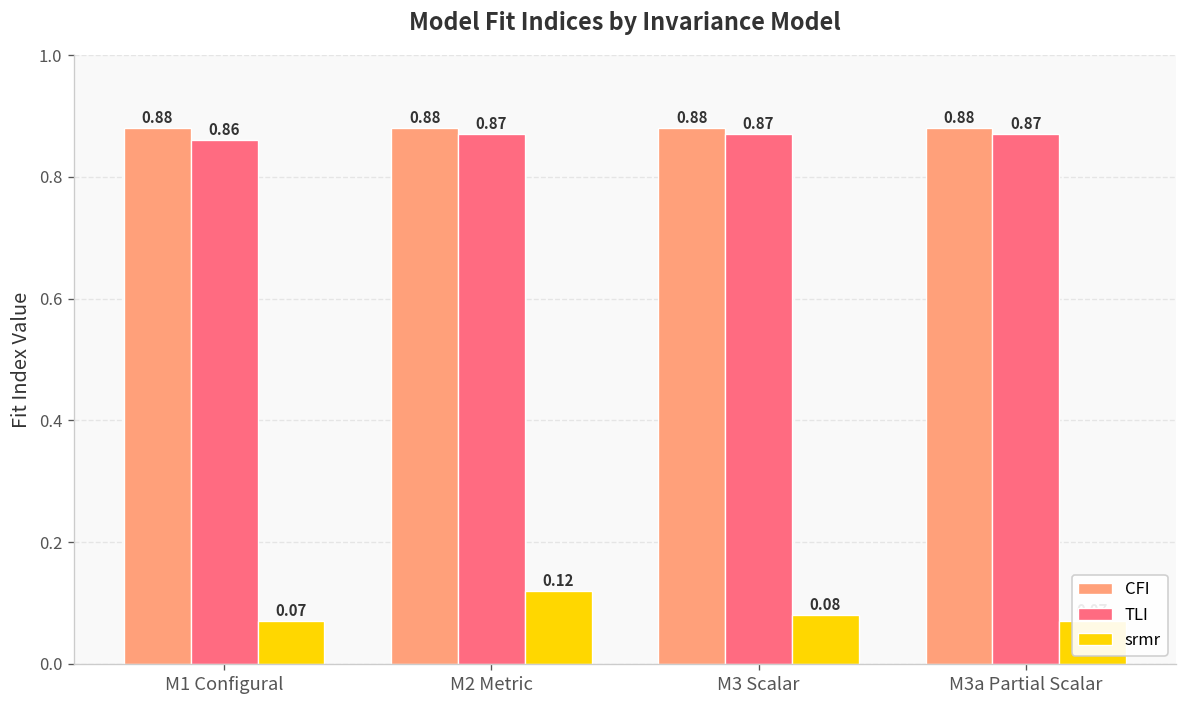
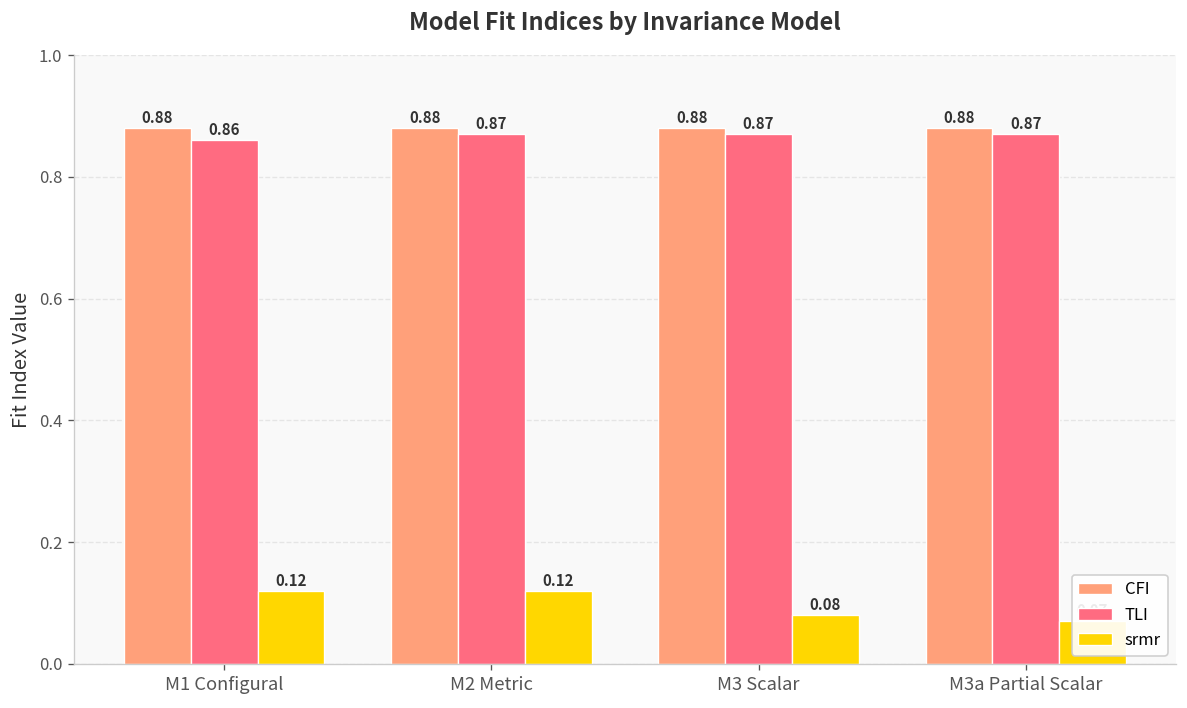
  {
    "srmr": {
-     "M1 Configural": 0.07,
+     "M1 Configural": 0.12,
      "M2 Metric": 0.12,
      "M3 Scalar": 0.08
    }
  }
